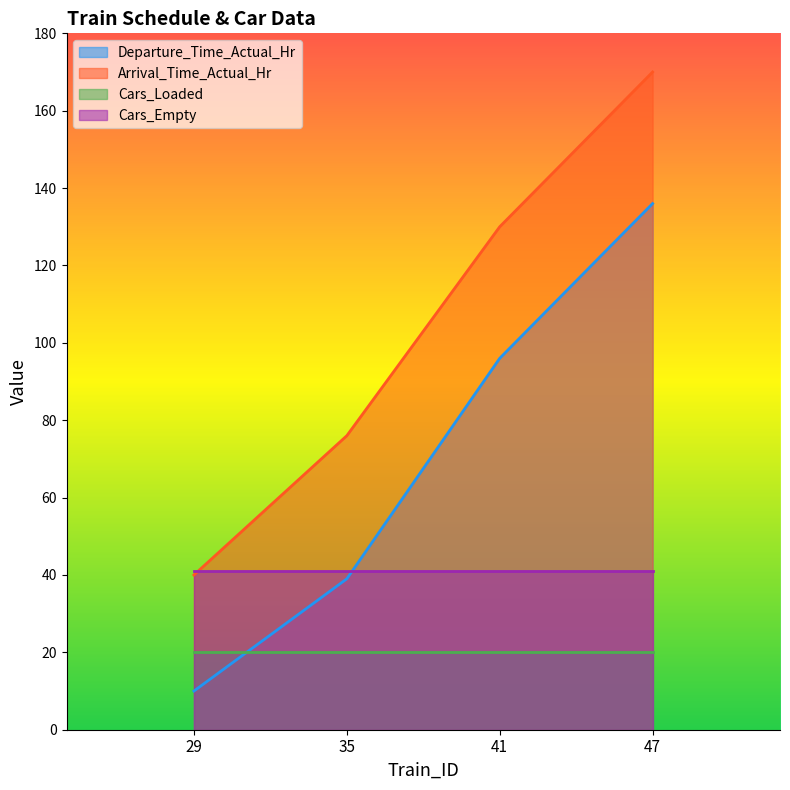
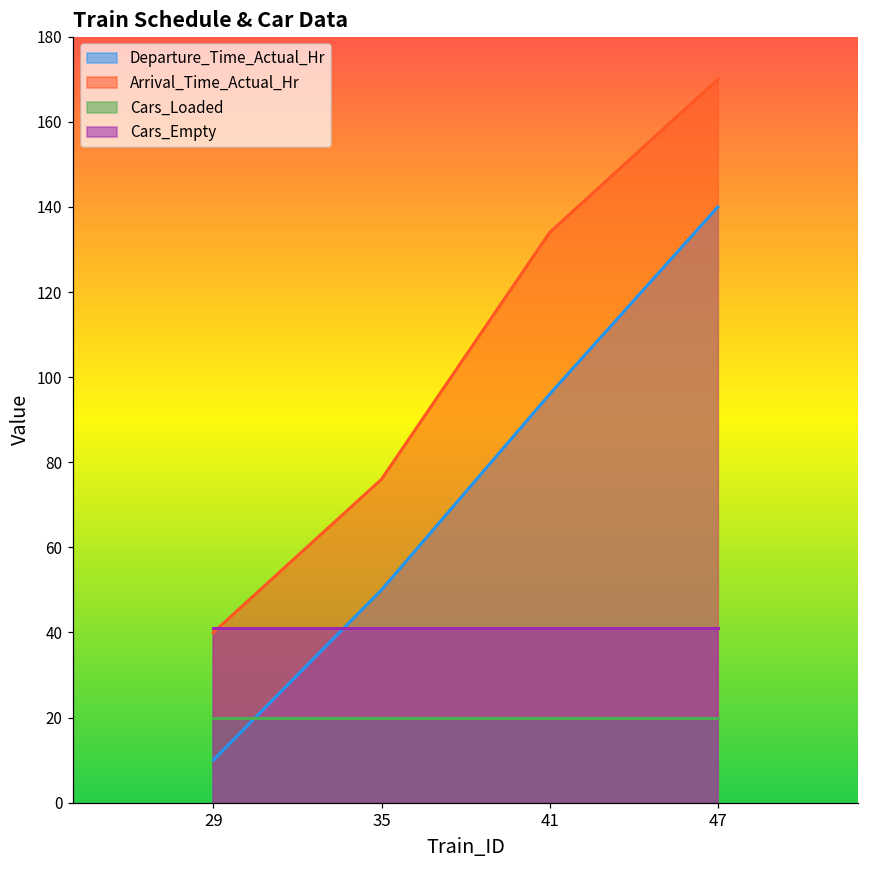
  {
    "Departure_Time_Actual_Hr": {
      "29": 10,
-     "35": 39,
+     "35": 50,
      "41": 96,
-     "47": 136
+     "47": 140
    },
    "Arrival_Time_Actual_Hr": {
      "29": 40,
      "35": 76,
-     "41": 130,
+     "41": 134,
      "47": 170
    },
    "Cars_Loaded": {
      "29": 20,
      "35": 20,
      "41": 20,
      "47": 20
    },
    "Cars_Empty": {
      "29": 41,
      "35": 41,
      "41": 41,
      "47": 41
    }
  }
